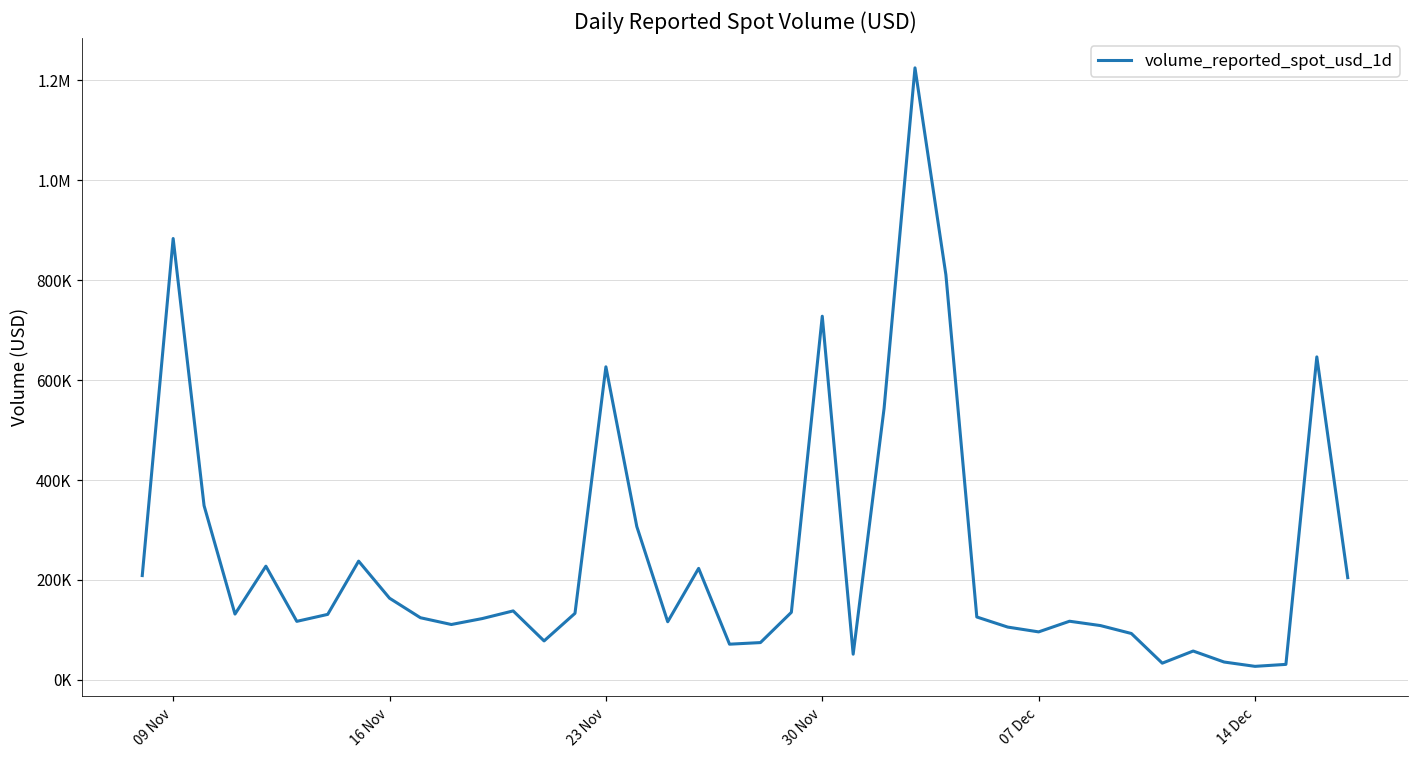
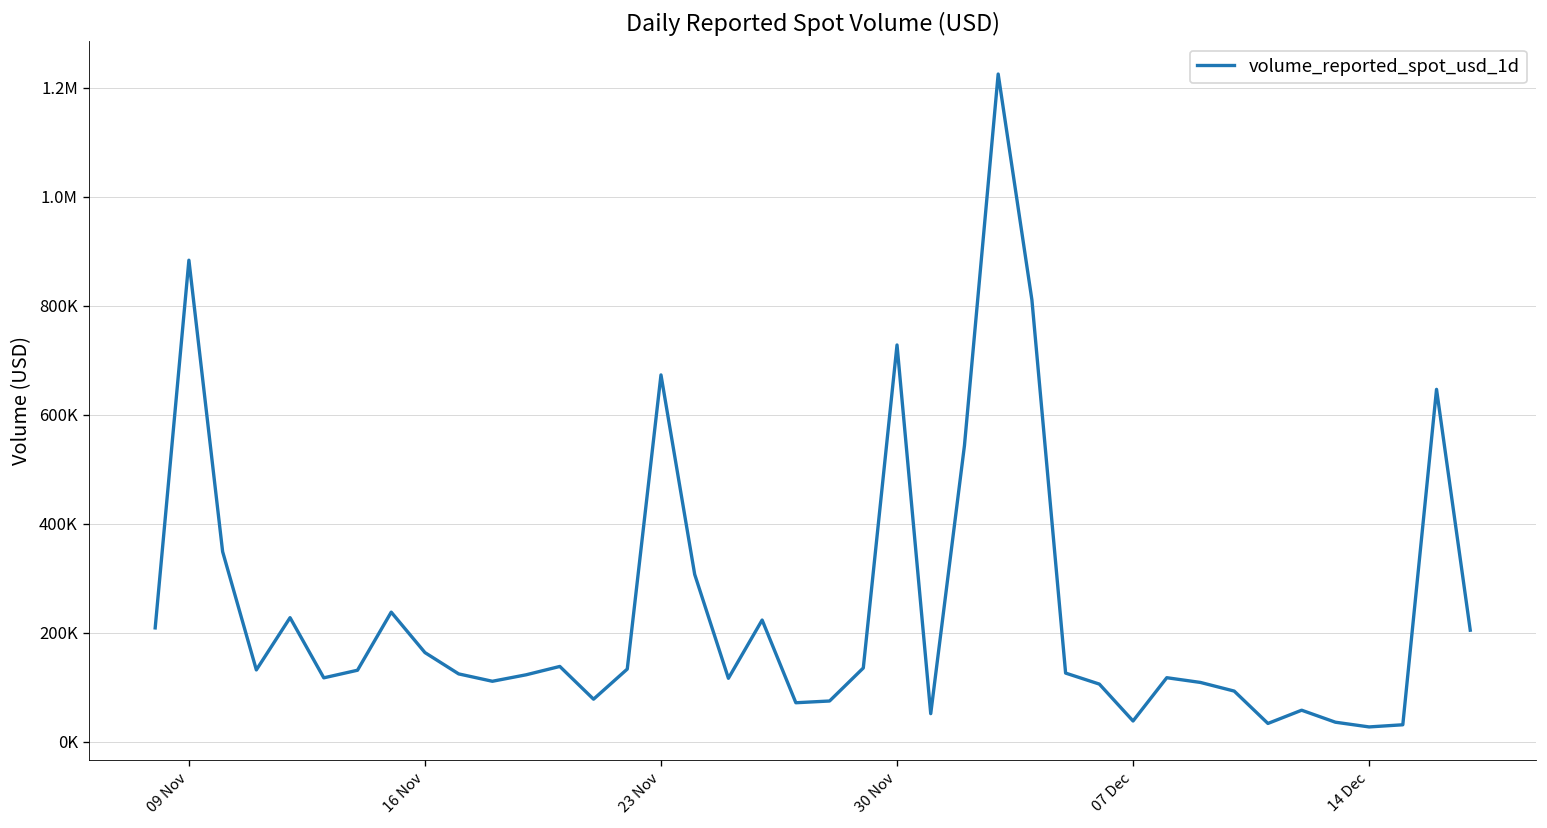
  {
    "09 Nov": 880000,
    "16 Nov": 160000,
-   "23 Nov": 630000,
+   "23 Nov": 670000,
    "30 Nov": 730000,
-   "07 Dec": 100000,
+   "07 Dec": 40000,
    "14 Dec": 30000
  }
